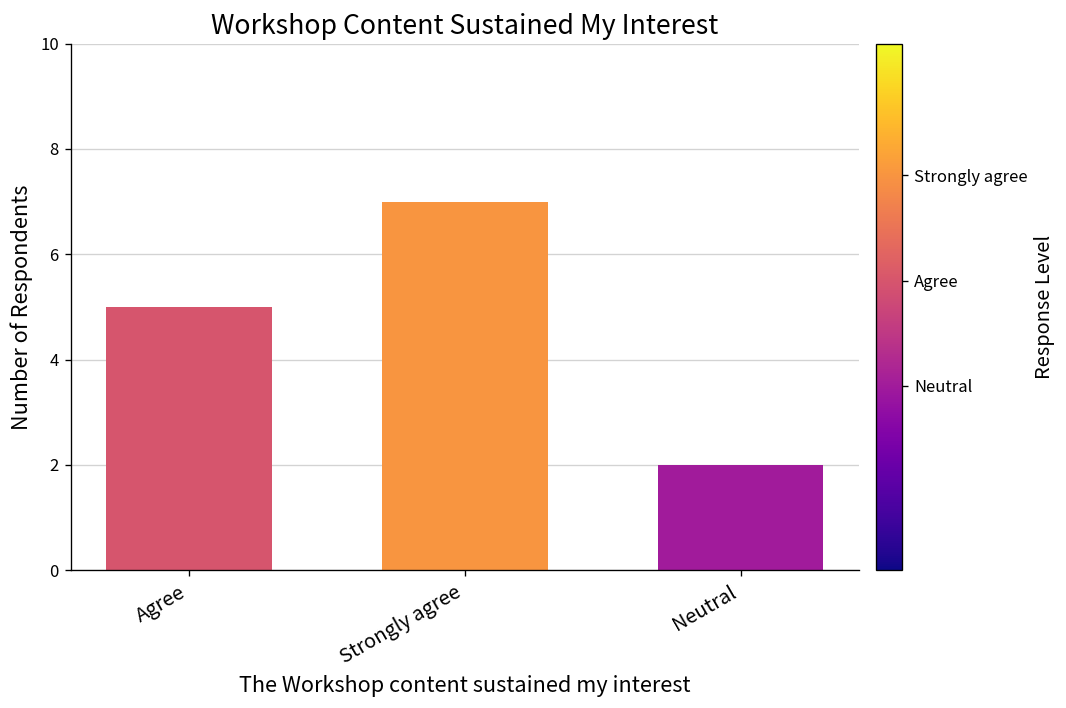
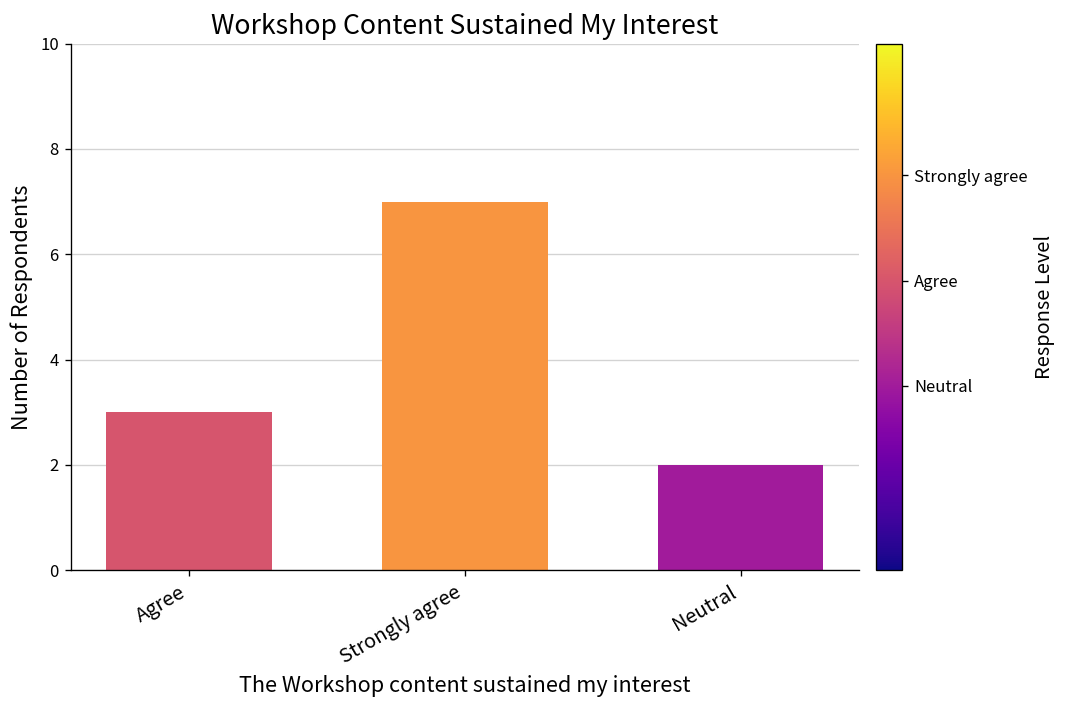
  {
-   "Agree": 5,
+   "Agree": 3,
    "Strongly agree": 7,
    "Neutral": 2
  }
